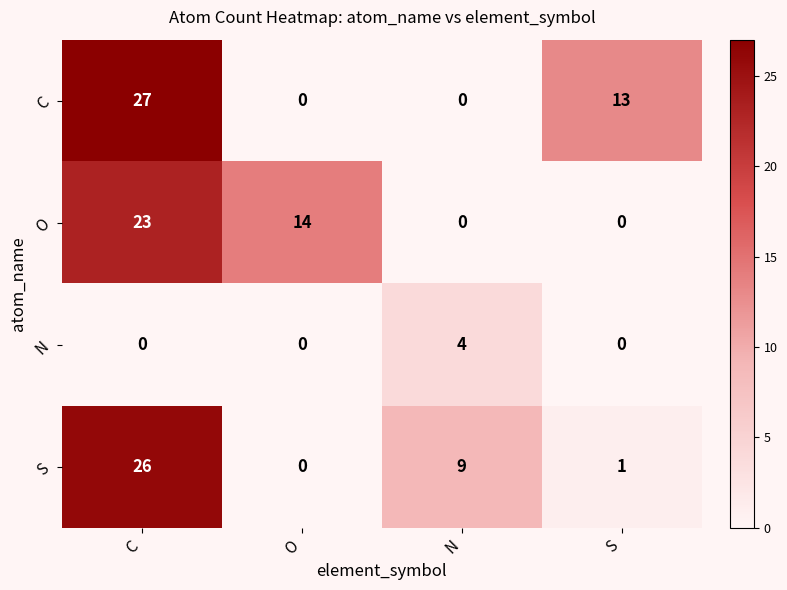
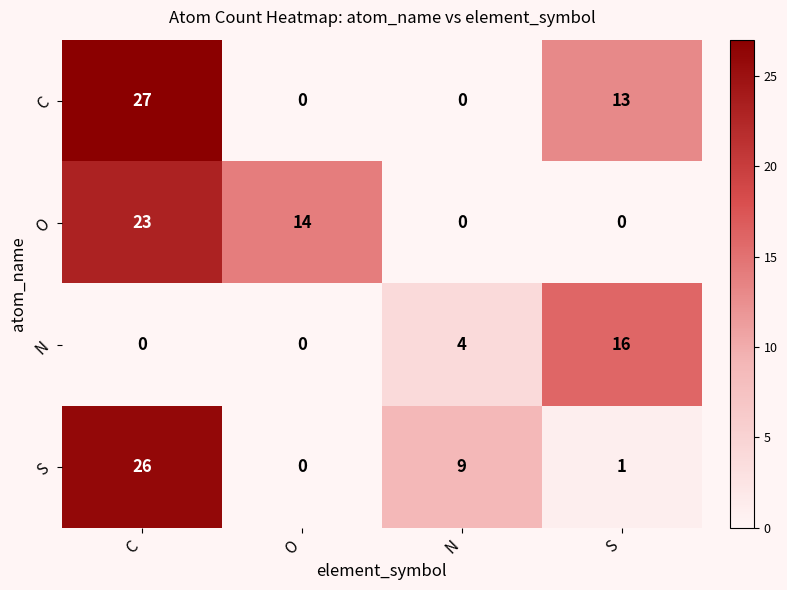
  {
    "C": {
      "C": 27,
      "O": 0,
      "N": 0,
      "S": 13
    },
    "O": {
      "C": 23,
      "O": 14,
      "N": 0,
      "S": 0
    },
    "N": {
      "C": 0,
      "O": 0,
      "N": 4,
-     "S": 0
+     "S": 16
    },
    "S": {
      "C": 26,
      "O": 0,
      "N": 9,
      "S": 1
    }
  }
